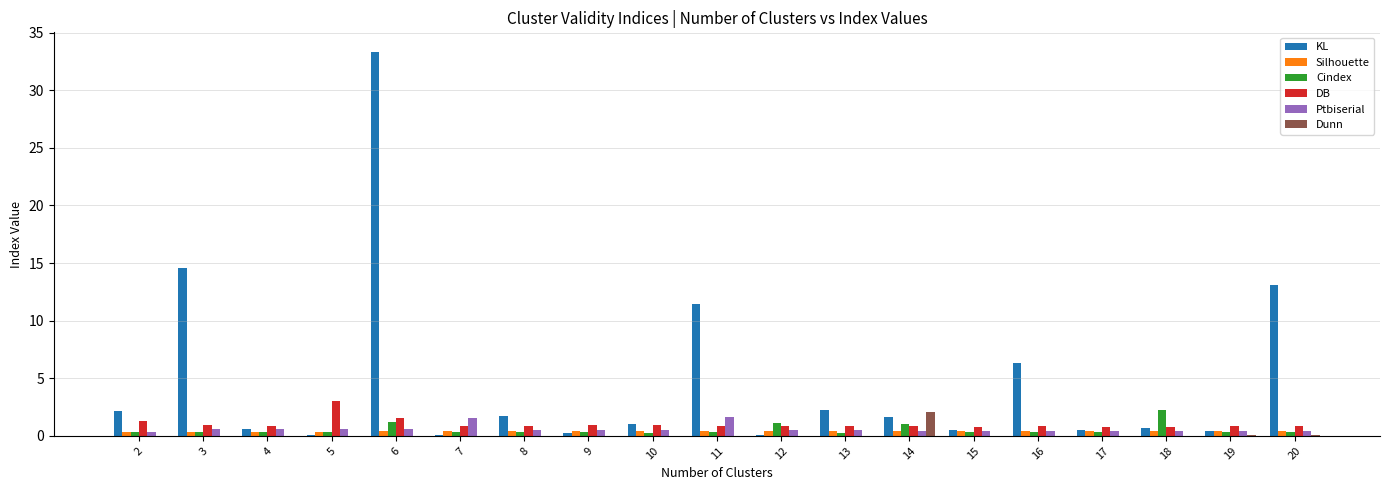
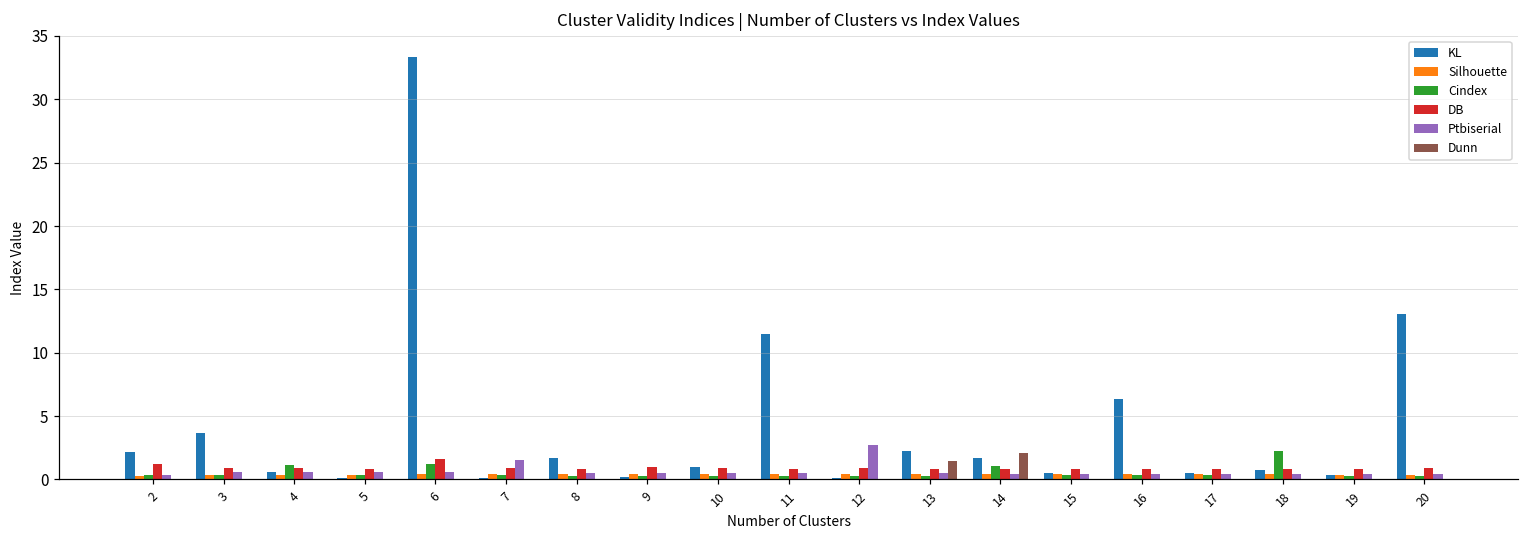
  {
    "KL": {
      "2": 2.2,
-     "3": 14.5,
+     "3": 3.6,
      "4": 0.6,
      "6": 33.4,
      "8": 1.7,
      "10": 1.0,
      "11": 11.5,
      "13": 2.3,
      "14": 1.7,
      "15": 0.5,
      "16": 6.3,
      "17": 0.5,
      "18": 0.7,
      "19": 0.4,
      "20": 13.1
    },
    "Silhouette": {
      "2": 0.3,
      "3": 0.4,
      "4": 0.3,
      "5": 0.4,
      "6": 0.4,
      "7": 0.4,
      "8": 0.4,
      "9": 0.4,
      "10": 0.4,
      "11": 0.4,
      "12": 0.4,
      "13": 0.4,
      "14": 0.4,
      "15": 0.4,
      "16": 0.4,
      "17": 0.4,
      "18": 0.4,
      "19": 0.4,
      "20": 0.4
    },
    "Cindex": {
      "2": 0.3,
      "3": 0.4,
-     "4": 0.4,
+     "4": 1.2,
      "5": 0.4,
      "6": 1.2,
      "7": 0.3,
      "8": 0.3,
      "9": 0.3,
      "10": 0.3,
      "11": 0.3,
-     "12": 1.1,
+     "12": 0.3,
      "13": 0.3,
      "14": 1.0,
      "15": 0.3,
      "16": 0.3,
      "17": 0.3,
      "18": 2.2,
      "19": 0.3,
      "20": 0.3
    },
    "DB": {
      "2": 1.3,
      "3": 0.9,
      "4": 0.9,
-     "5": 3.0,
+     "5": 0.8,
      "6": 1.6,
      "7": 0.9,
      "8": 0.8,
      "9": 1.0,
      "10": 0.9,
      "11": 0.8,
      "12": 0.9,
      "13": 0.8,
      "14": 0.8,
      "15": 0.8,
      "16": 0.8,
      "17": 0.8,
      "18": 0.8,
      "19": 0.9,
      "20": 0.9
    },
    "Ptbiserial": {
      "2": 0.4,
      "3": 0.6,
      "4": 0.6,
      "5": 0.6,
      "6": 0.6,
      "7": 1.6,
      "8": 0.5,
      "9": 0.5,
      "10": 0.5,
-     "11": 1.7,
-     "12": 0.5,
+     "11": 0.5,
+     "12": 2.8,
      "13": 0.5,
      "14": 0.5,
      "15": 0.5,
      "16": 0.5,
      "17": 0.4,
      "18": 0.4,
      "19": 0.4,
      "20": 0.4
    },
    "Dunn": {
-     "13": 0.0,
+     "13": 1.4,
      "14": 2.1
    }
  }
